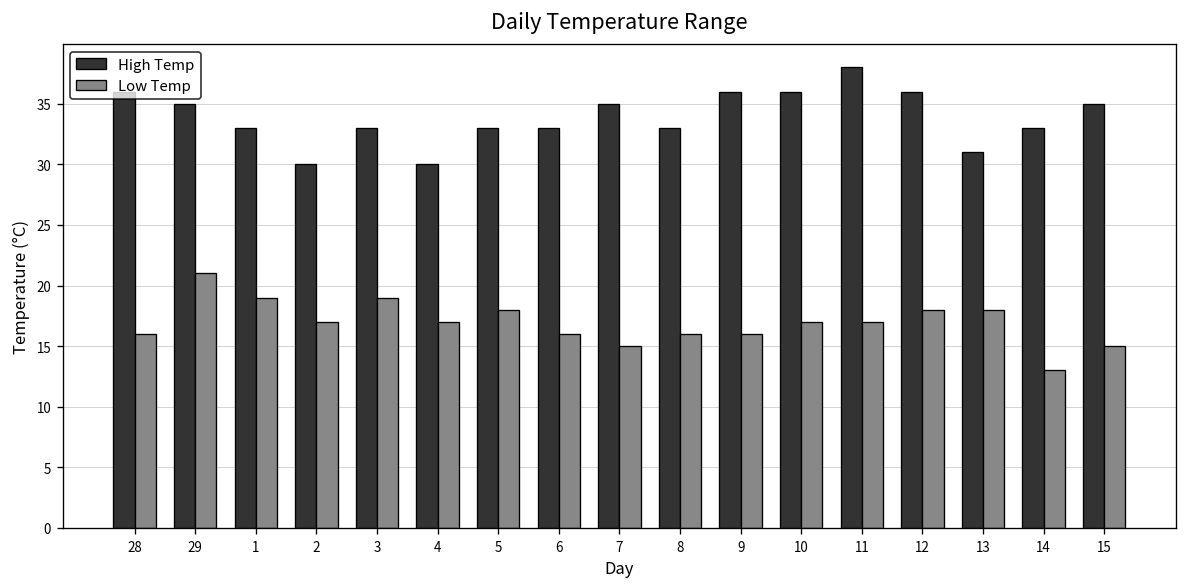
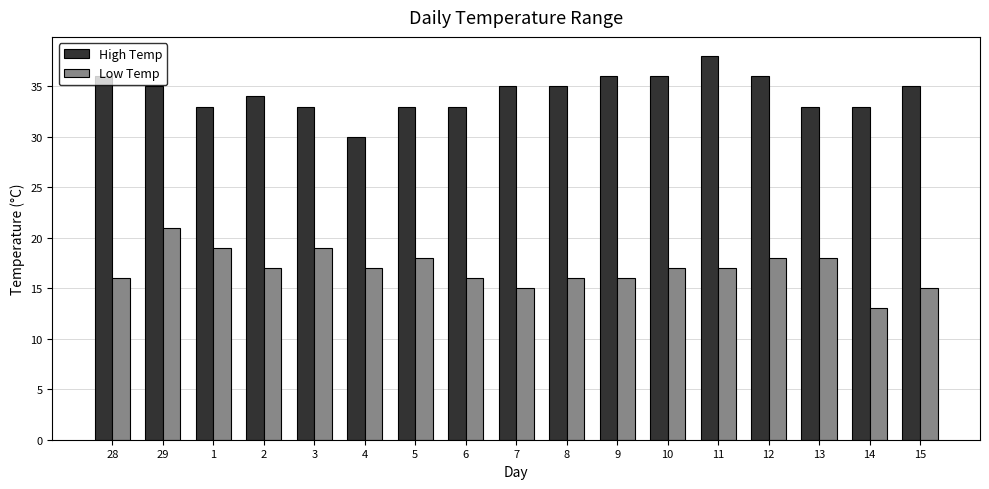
  {
    "High Temp": {
      "29": 35,
      "1": 33,
-     "2": 30,
+     "2": 34,
      "3": 33,
      "4": 30,
      "5": 33,
      "6": 33,
      "7": 35,
-     "8": 33,
+     "8": 35,
      "9": 36,
      "10": 36,
      "11": 38,
      "12": 36,
-     "13": 31,
+     "13": 33,
      "14": 33,
      "15": 35
    },
    "Low Temp": {
      "28": 16,
      "29": 21,
      "1": 19,
      "2": 17,
      "3": 19,
      "4": 17,
      "5": 18,
      "6": 16,
      "7": 15,
      "8": 16,
      "9": 16,
      "10": 17,
      "11": 17,
      "12": 18,
      "13": 18,
      "14": 13,
      "15": 15
    }
  }
